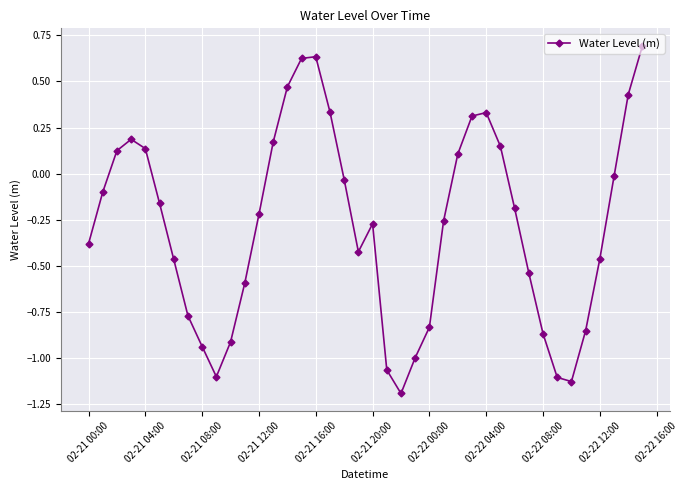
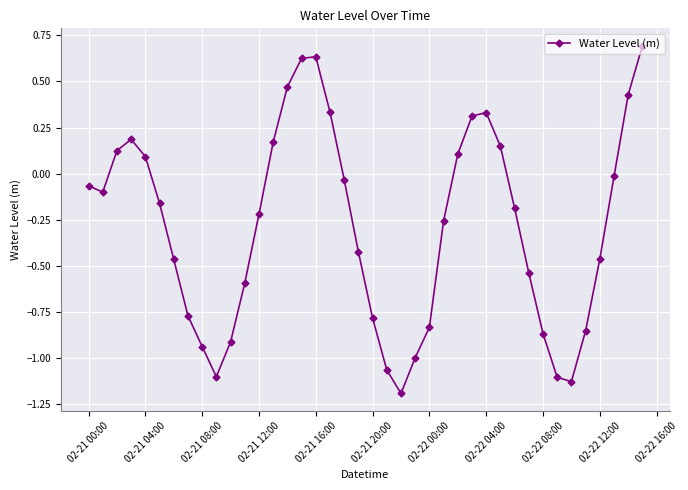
  {
-   "02-21 00:00": -0.38,
-   "02-21 04:00": 0.14,
+   "02-21 00:00": -0.07,
+   "02-21 04:00": 0.09,
    "02-21 08:00": -0.94,
    "02-21 12:00": -0.22,
    "02-21 16:00": 0.63,
-   "02-21 20:00": -0.27,
+   "02-21 20:00": -0.78,
    "02-22 00:00": -0.83,
    "02-22 04:00": 0.33,
    "02-22 08:00": -0.87,
    "02-22 12:00": -0.46
  }
